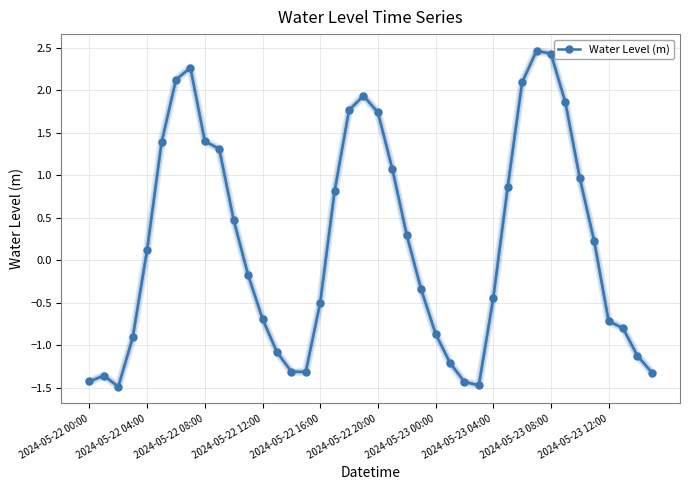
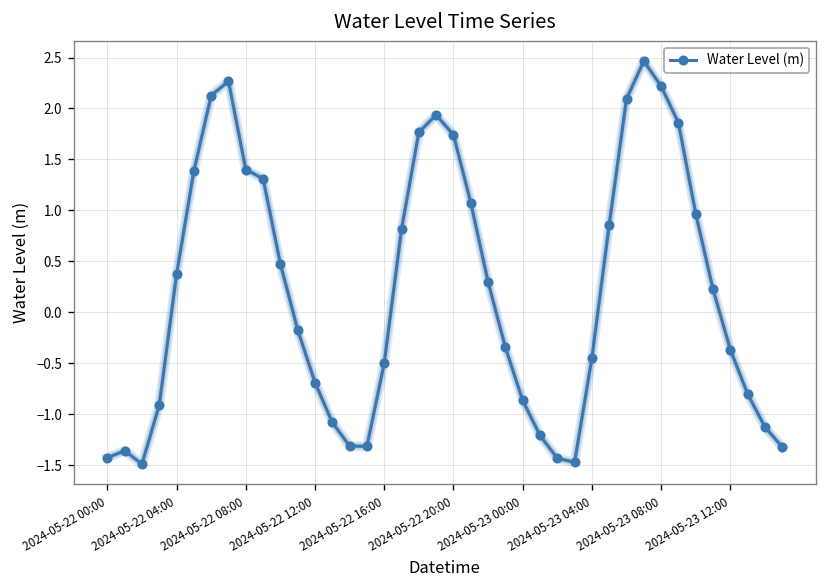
  {
    "2024-05-22 00:00": -1.4,
-   "2024-05-22 04:00": 0.1,
+   "2024-05-22 04:00": 0.4,
    "2024-05-22 08:00": 1.4,
    "2024-05-22 12:00": -0.7,
    "2024-05-22 16:00": -0.5,
    "2024-05-22 20:00": 1.7,
    "2024-05-23 00:00": -0.9,
    "2024-05-23 04:00": -0.4,
-   "2024-05-23 08:00": 2.4,
-   "2024-05-23 12:00": -0.7
+   "2024-05-23 08:00": 2.2,
+   "2024-05-23 12:00": -0.4
  }
